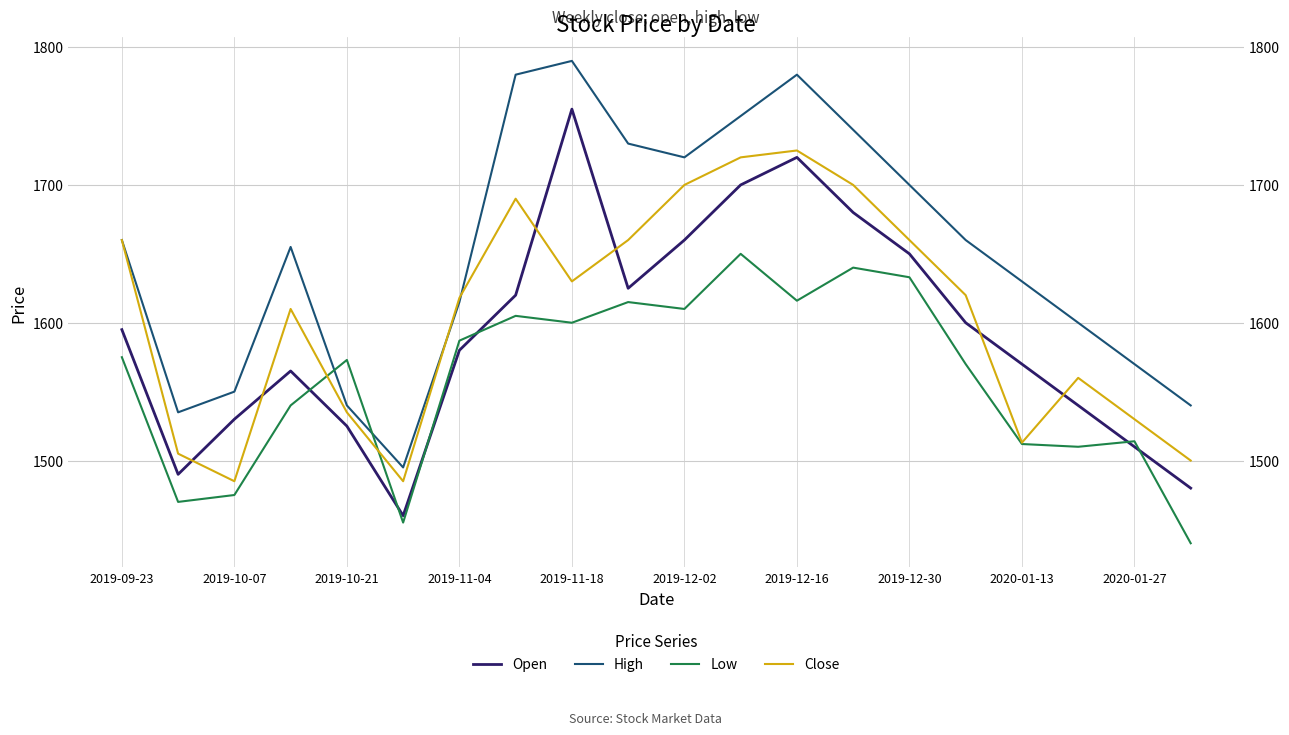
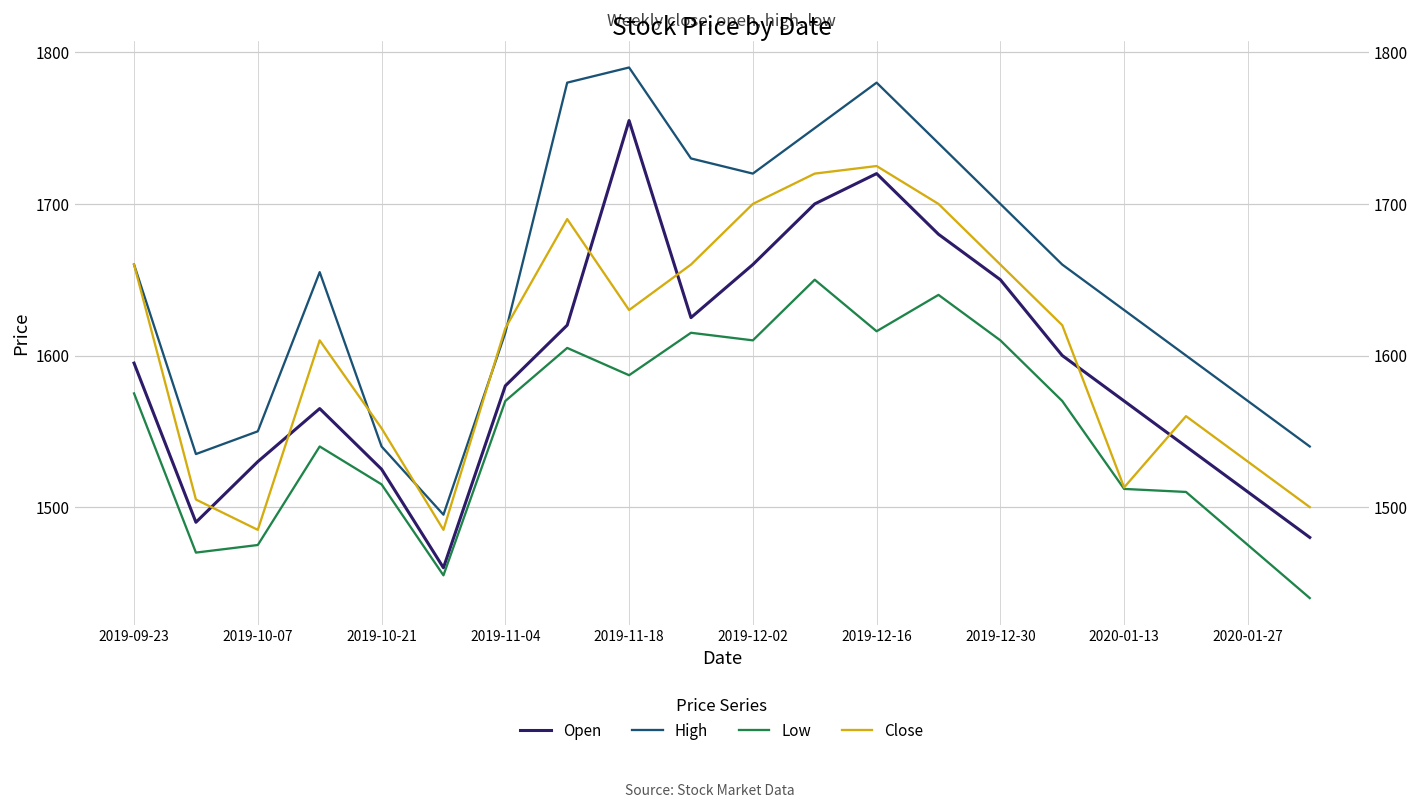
  {
    "Low": {
      "2019-09-23": 1575,
      "2019-10-07": 1475,
-     "2019-10-21": 1573,
-     "2019-11-04": 1587,
-     "2019-11-18": 1600,
+     "2019-10-21": 1515,
+     "2019-11-04": 1570,
+     "2019-11-18": 1587,
      "2019-12-02": 1610,
      "2019-12-16": 1616,
-     "2019-12-30": 1633,
-     "2020-01-27": 1514
+     "2019-12-30": 1610,
+     "2020-01-27": 1475
    },
    "Close": {
      "2019-10-07": 1485,
-     "2019-10-21": 1535,
+     "2019-10-21": 1552,
      "2019-11-04": 1618,
      "2019-11-18": 1630,
      "2019-12-02": 1700,
      "2019-12-16": 1725,
      "2019-12-30": 1660,
      "2020-01-27": 1530
    }
  }
